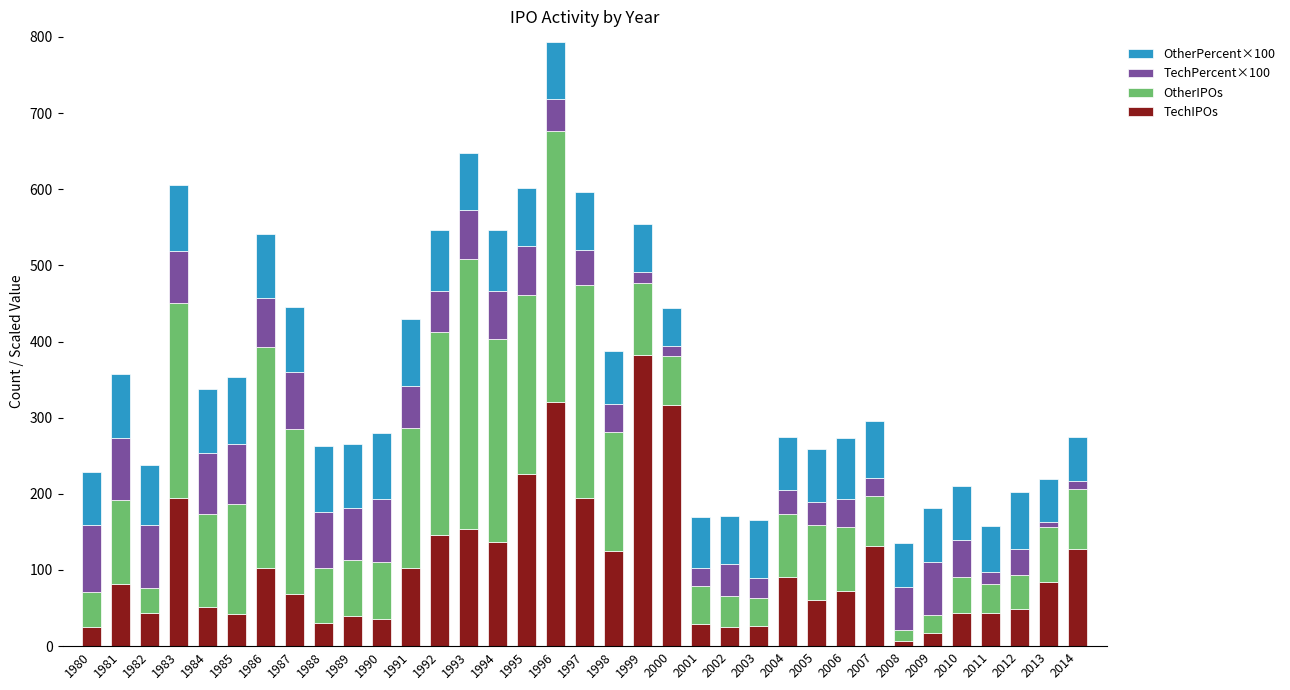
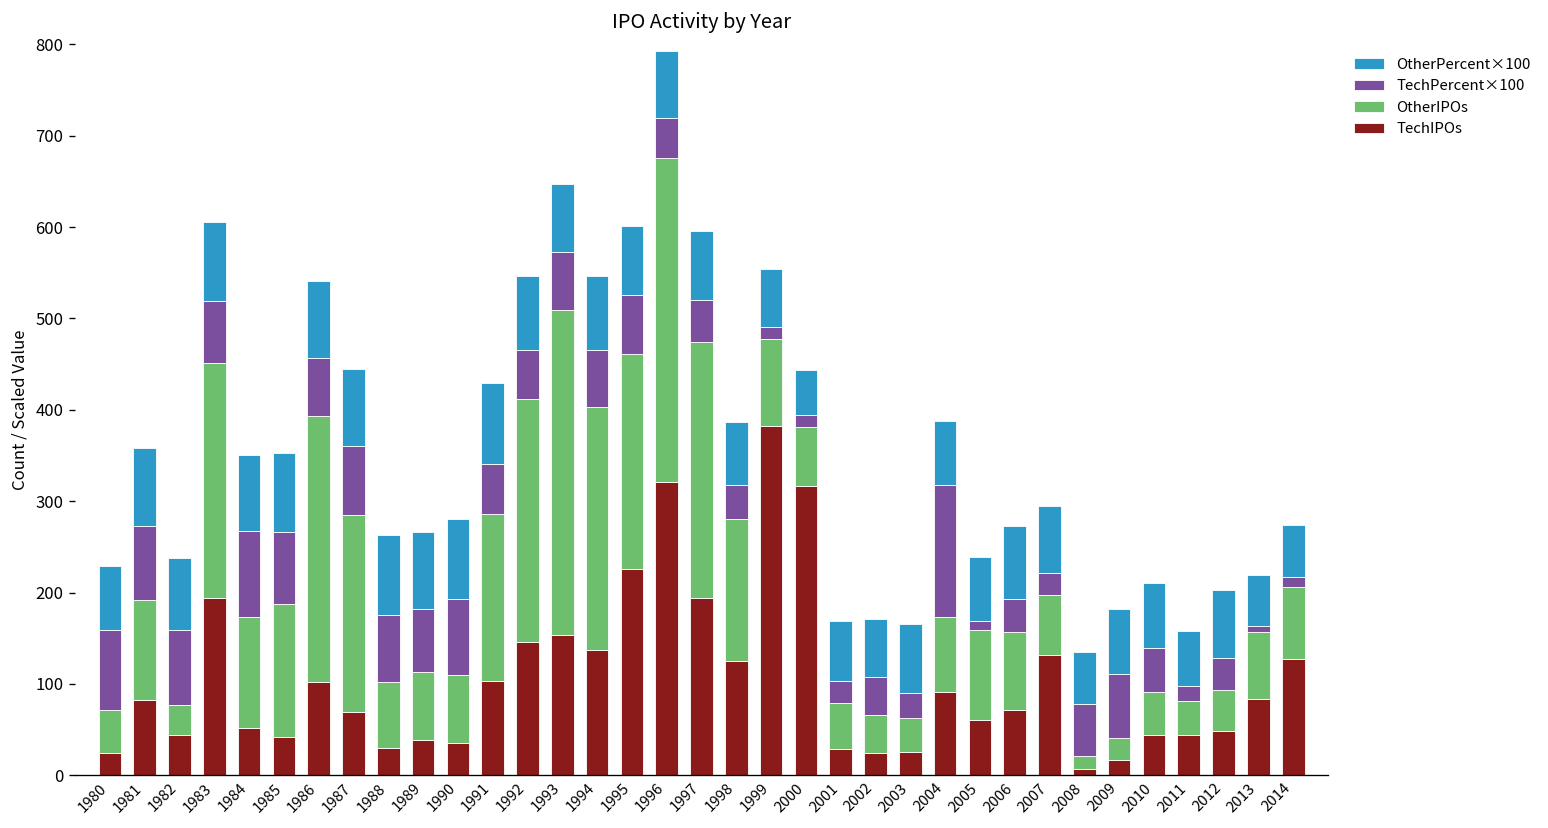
  {
    "TechIPOs": {
      "1980": 30,
      "1981": 80,
      "1982": 40,
      "1983": 190,
      "1984": 50,
      "1985": 40,
      "1986": 100,
      "1987": 70,
      "1988": 30,
      "1989": 40,
      "1990": 40,
      "1991": 100,
      "1992": 150,
      "1993": 150,
      "1994": 140,
      "1995": 230,
      "1996": 320,
      "1997": 190,
      "1998": 130,
      "1999": 380,
      "2000": 320,
      "2001": 30,
      "2002": 30,
      "2003": 30,
      "2004": 90,
      "2005": 60,
      "2006": 70,
      "2007": 130,
      "2008": 10,
      "2009": 20,
      "2010": 40,
      "2011": 40,
      "2012": 50,
      "2013": 80,
      "2014": 130
    },
    "OtherIPOs": {
      "1980": 50,
      "1981": 110,
      "1982": 30,
      "1983": 260,
      "1984": 120,
      "1985": 150,
      "1986": 290,
      "1987": 220,
      "1988": 70,
      "1989": 70,
      "1990": 80,
      "1991": 180,
      "1992": 270,
      "1993": 360,
      "1994": 270,
      "1995": 240,
      "1996": 360,
      "1997": 280,
      "1998": 160,
      "1999": 100,
      "2000": 60,
      "2001": 50,
      "2002": 40,
      "2003": 40,
      "2004": 80,
      "2005": 100,
      "2006": 90,
      "2007": 70,
      "2008": 10,
      "2009": 20,
      "2010": 50,
      "2011": 40,
      "2012": 40,
      "2013": 70,
      "2014": 80
    },
    "TechPercent×100": {
      "1980": 90,
      "1981": 80,
      "1982": 80,
      "1983": 70,
-     "1984": 80,
+     "1984": 90,
      "1985": 80,
      "1986": 60,
      "1987": 80,
      "1988": 70,
      "1989": 70,
      "1990": 80,
      "1991": 60,
      "1992": 50,
      "1993": 60,
      "1994": 60,
      "1995": 70,
      "1996": 40,
      "1997": 50,
      "1998": 40,
      "1999": 10,
      "2000": 10,
      "2001": 20,
      "2002": 40,
      "2003": 30,
-     "2004": 30,
-     "2005": 30,
+     "2004": 150,
+     "2005": 10,
      "2006": 40,
      "2007": 20,
      "2008": 60,
      "2009": 70,
      "2010": 50,
      "2011": 20,
      "2012": 40,
      "2013": 10,
      "2014": 10
    },
    "OtherPercent×100": {
      "1980": 70,
      "1981": 90,
      "1982": 80,
      "1983": 90,
      "1984": 80,
      "1985": 90,
      "1986": 80,
      "1987": 90,
      "1988": 90,
      "1989": 80,
      "1990": 90,
      "1991": 90,
      "1992": 80,
      "1993": 70,
      "1994": 80,
      "1995": 80,
      "1996": 70,
      "1997": 80,
      "1998": 70,
      "1999": 60,
      "2000": 50,
      "2001": 70,
      "2002": 60,
      "2003": 80,
      "2004": 70,
      "2005": 70,
      "2006": 80,
      "2007": 70,
      "2008": 60,
      "2009": 70,
      "2010": 70,
      "2011": 60,
      "2012": 80,
      "2013": 60,
      "2014": 60
    }
  }
